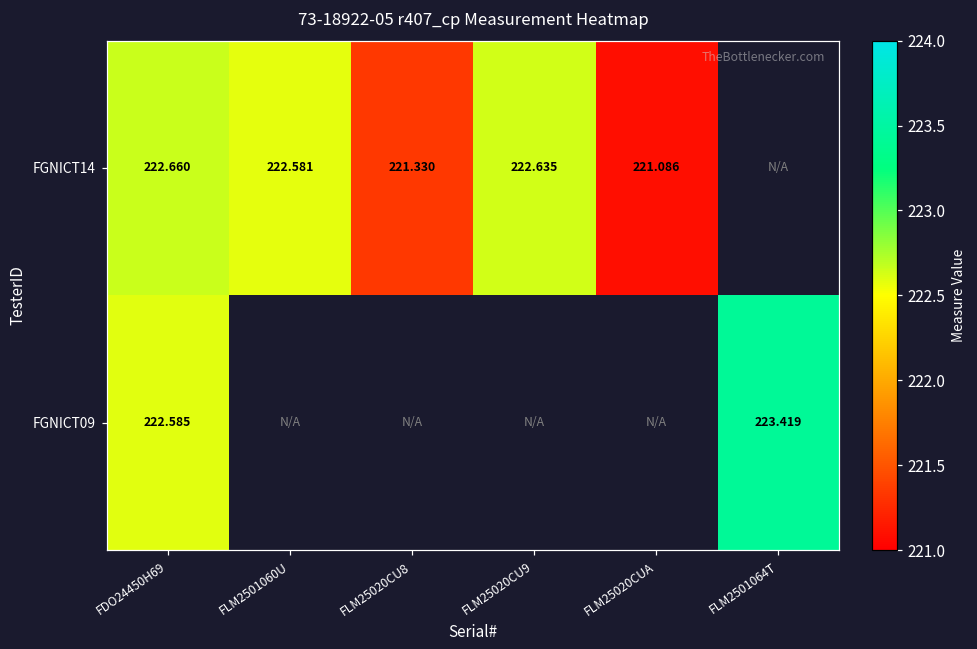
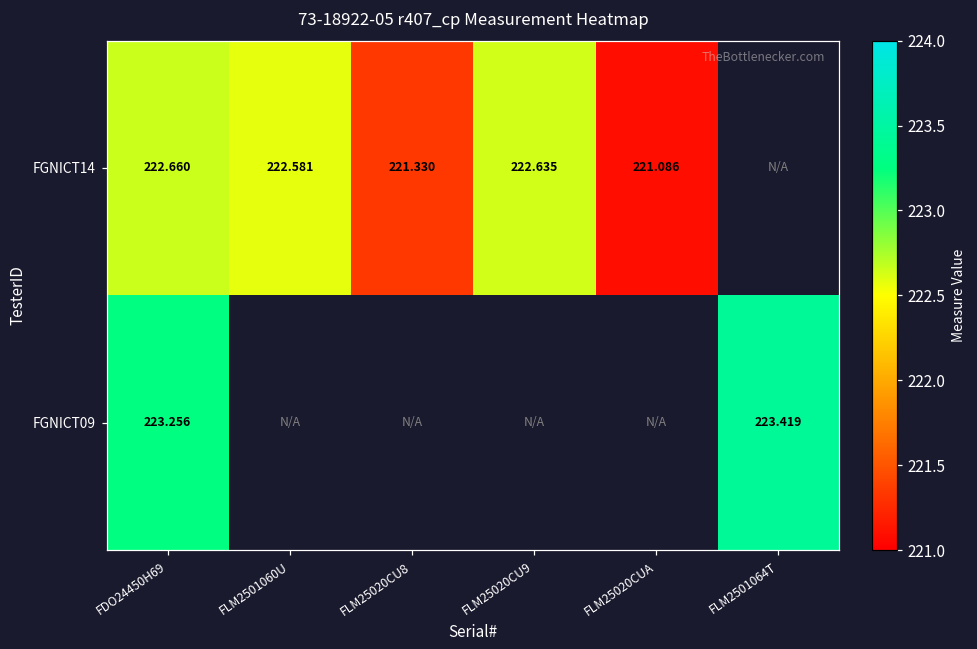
  {
    "FGNICT14": {
      "FDO24450H69": 222.660,
      "FLM2501060U": 222.581,
      "FLM25020CU8": 221.330,
      "FLM25020CU9": 222.635,
      "FLM25020CUA": 221.086
    },
    "FGNICT09": {
-     "FDO24450H69": 222.585,
+     "FDO24450H69": 223.256,
      "FLM2501064T": 223.419
    }
  }
